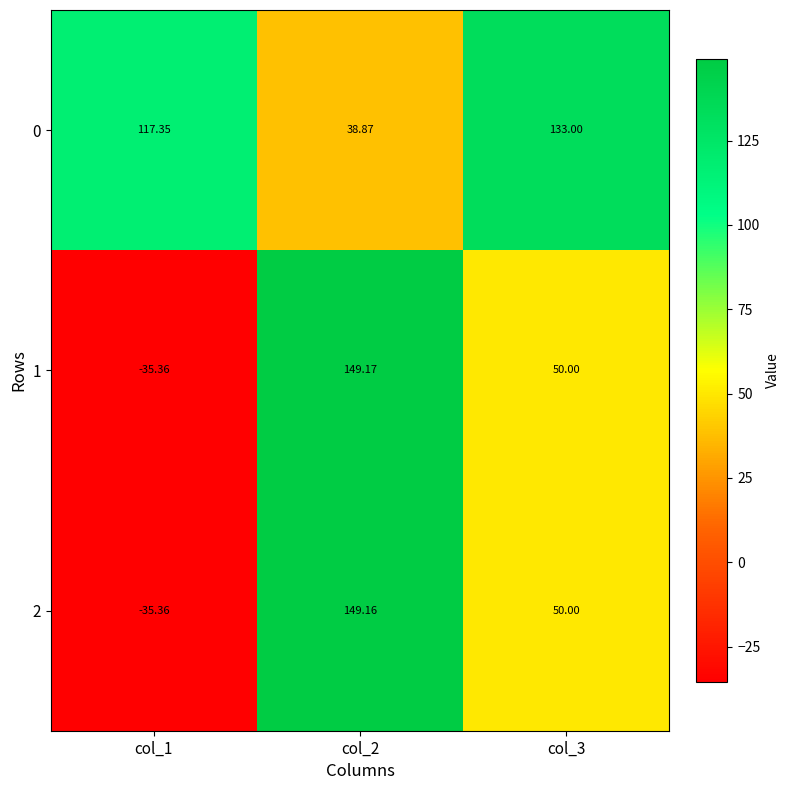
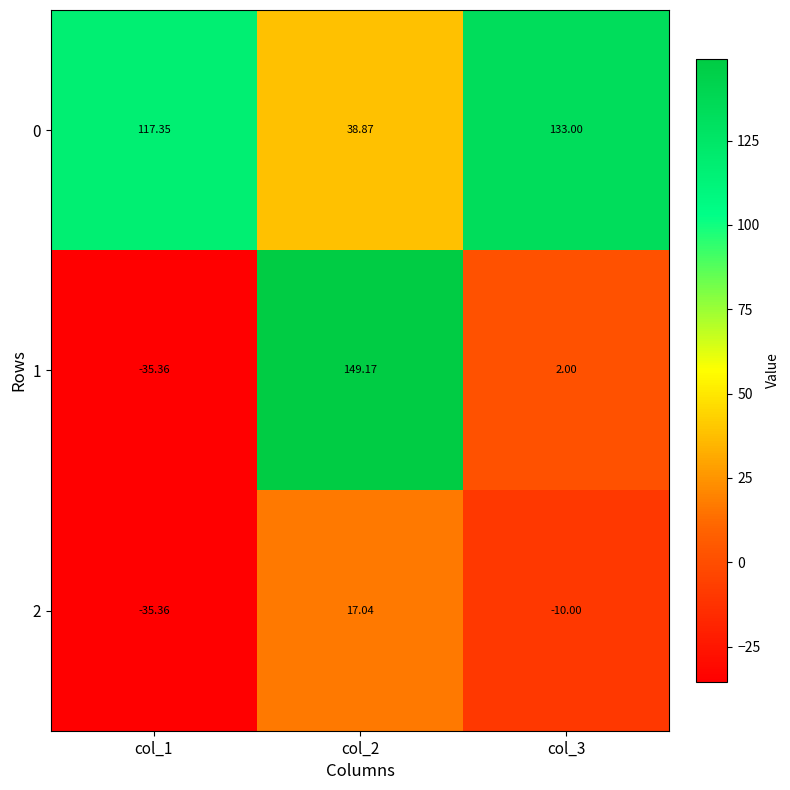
  {
    "0": {
      "col_1": 117.35,
      "col_2": 38.87,
      "col_3": 133.00
    },
    "1": {
      "col_1": -35.36,
      "col_2": 149.17,
-     "col_3": 50.00
+     "col_3": 2.00
    },
    "2": {
      "col_1": -35.36,
-     "col_2": 149.16,
-     "col_3": 50.00
+     "col_2": 17.04,
+     "col_3": -10.00
    }
  }
